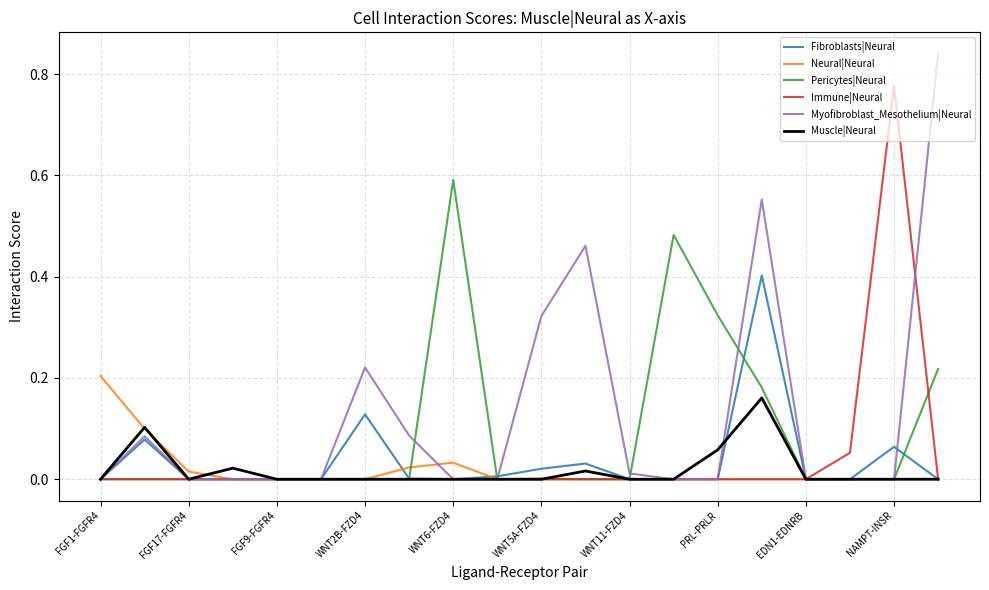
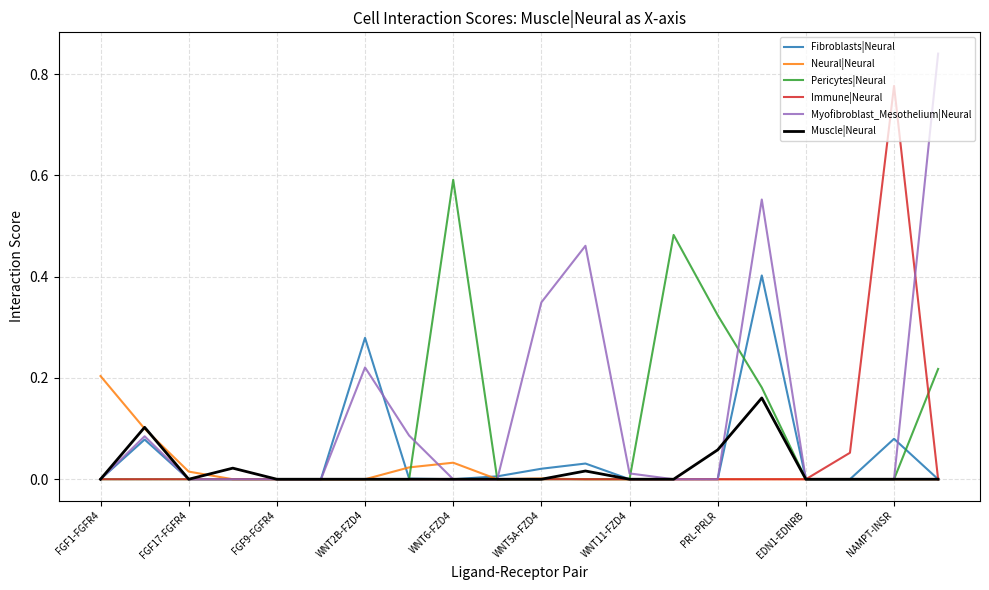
  {
    "Fibroblasts|Neural": {
-     "WNT2B-FZD4": 0.13,
+     "WNT2B-FZD4": 0.28,
      "WNT5A-FZD4": 0.02,
-     "NAMPT-INSR": 0.06
+     "NAMPT-INSR": 0.08
    },
    "Neural|Neural": {
      "FGF1-FGFR4": 0.20,
      "FGF17-FGFR4": 0.02,
      "WNT6-FZD4": 0.03
    },
    "Pericytes|Neural": {
      "WNT6-FZD4": 0.59,
      "PRL-PRLR": 0.32
    },
    "Myofibroblast_Mesothelium|Neural": {
      "WNT2B-FZD4": 0.22,
-     "WNT5A-FZD4": 0.32,
+     "WNT5A-FZD4": 0.35,
      "WNT11-FZD4": 0.01
    },
    "Muscle|Neural": {
      "PRL-PRLR": 0.06
    }
  }
